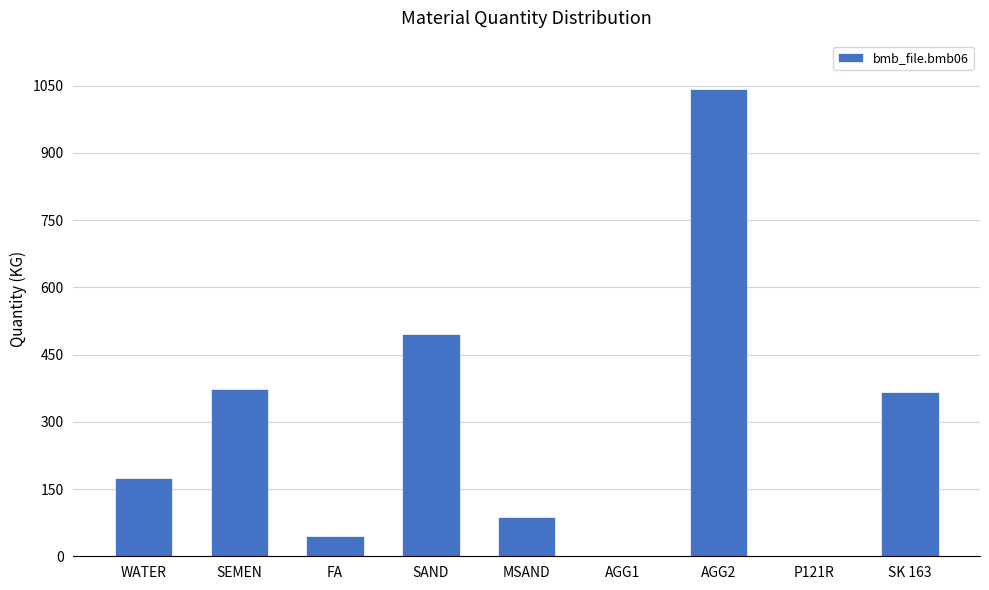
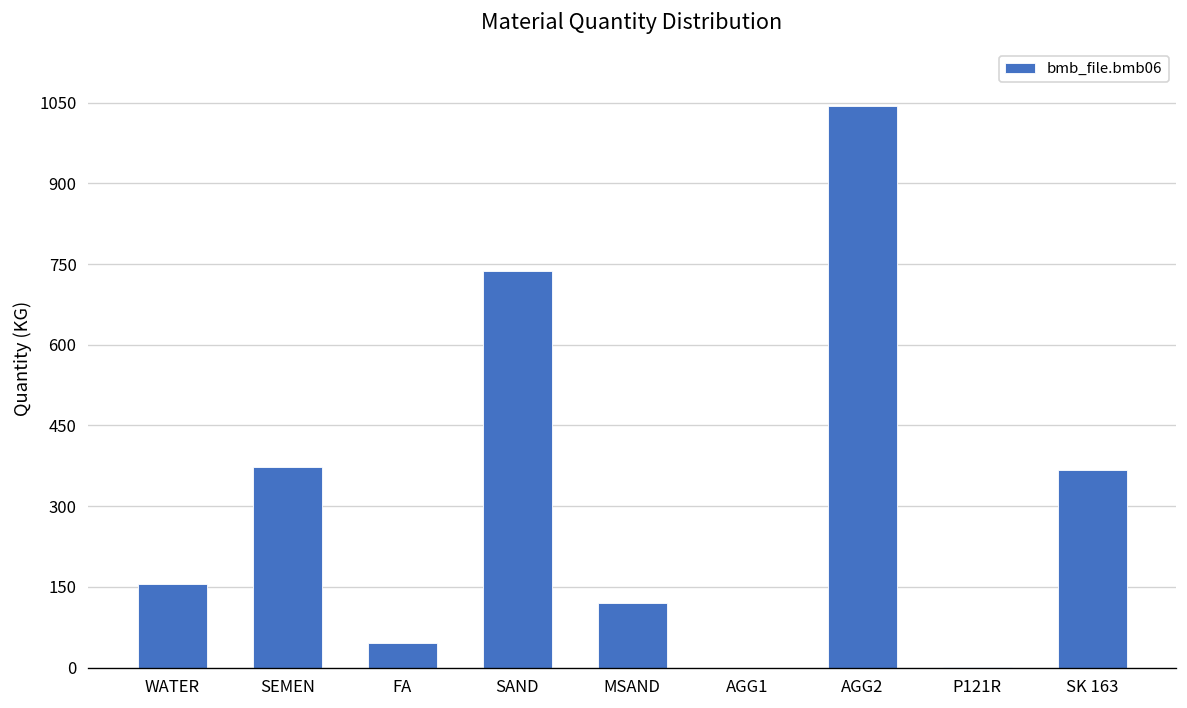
  {
-   "WATER": 180,
+   "WATER": 160,
    "SEMEN": 370,
    "FA": 50,
-   "SAND": 500,
-   "MSAND": 90,
+   "SAND": 740,
+   "MSAND": 120,
    "AGG1": 0,
    "AGG2": 1040,
    "SK 163": 370
  }
